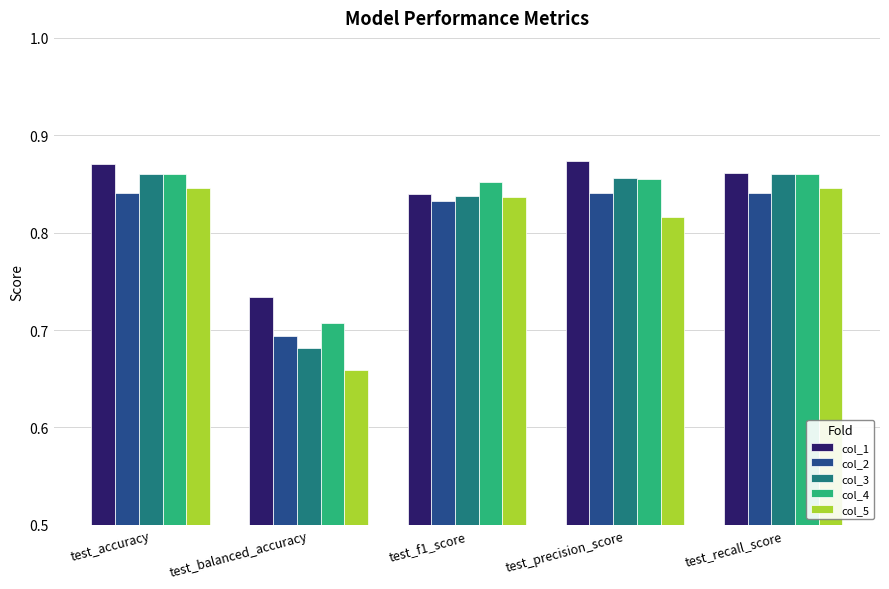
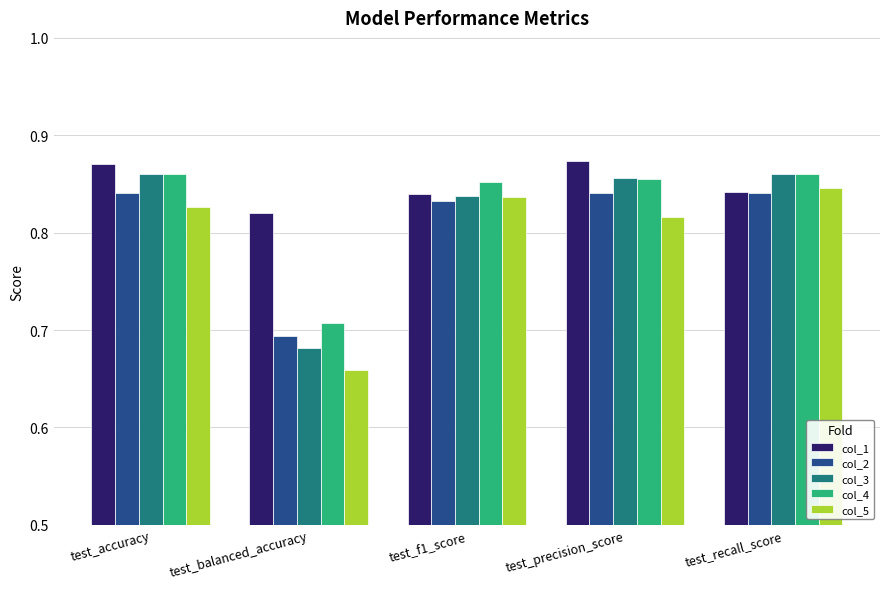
  {
    "col_1": {
      "test_accuracy": 0.87,
-     "test_balanced_accuracy": 0.73,
+     "test_balanced_accuracy": 0.82,
      "test_f1_score": 0.84,
      "test_precision_score": 0.87,
-     "test_recall_score": 0.86
+     "test_recall_score": 0.84
    },
    "col_5": {
-     "test_accuracy": 0.85,
+     "test_accuracy": 0.83,
      "test_balanced_accuracy": 0.66,
      "test_f1_score": 0.84,
      "test_precision_score": 0.82,
      "test_recall_score": 0.85
    }
  }
